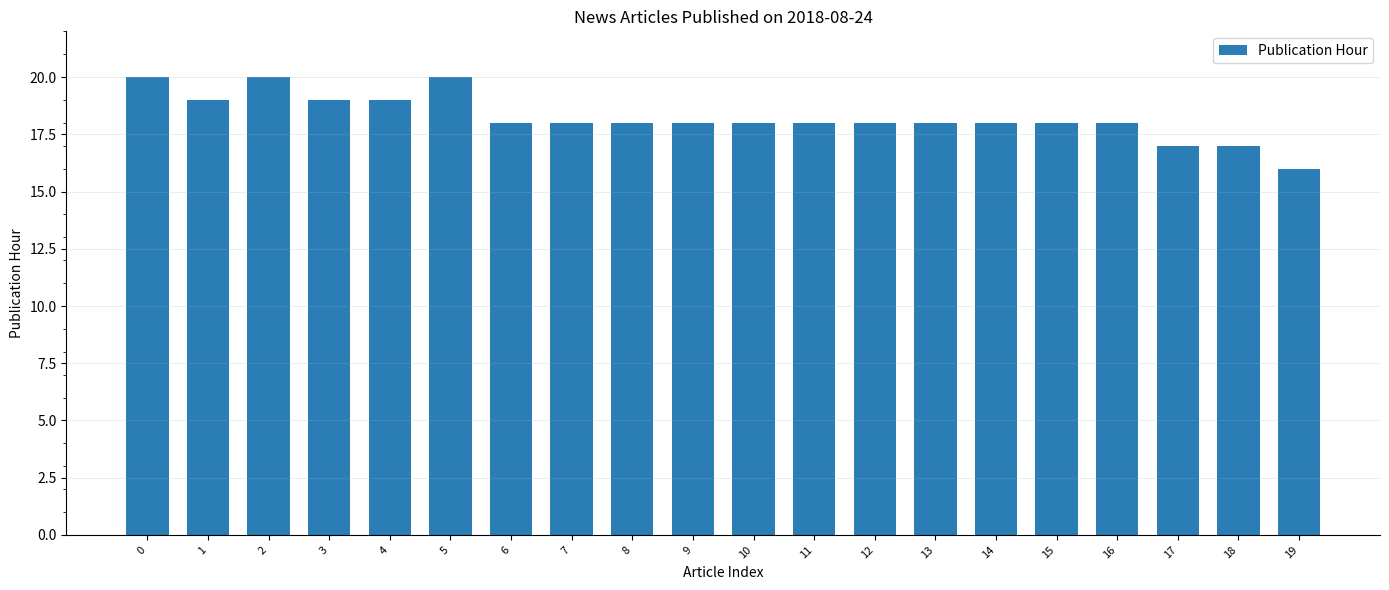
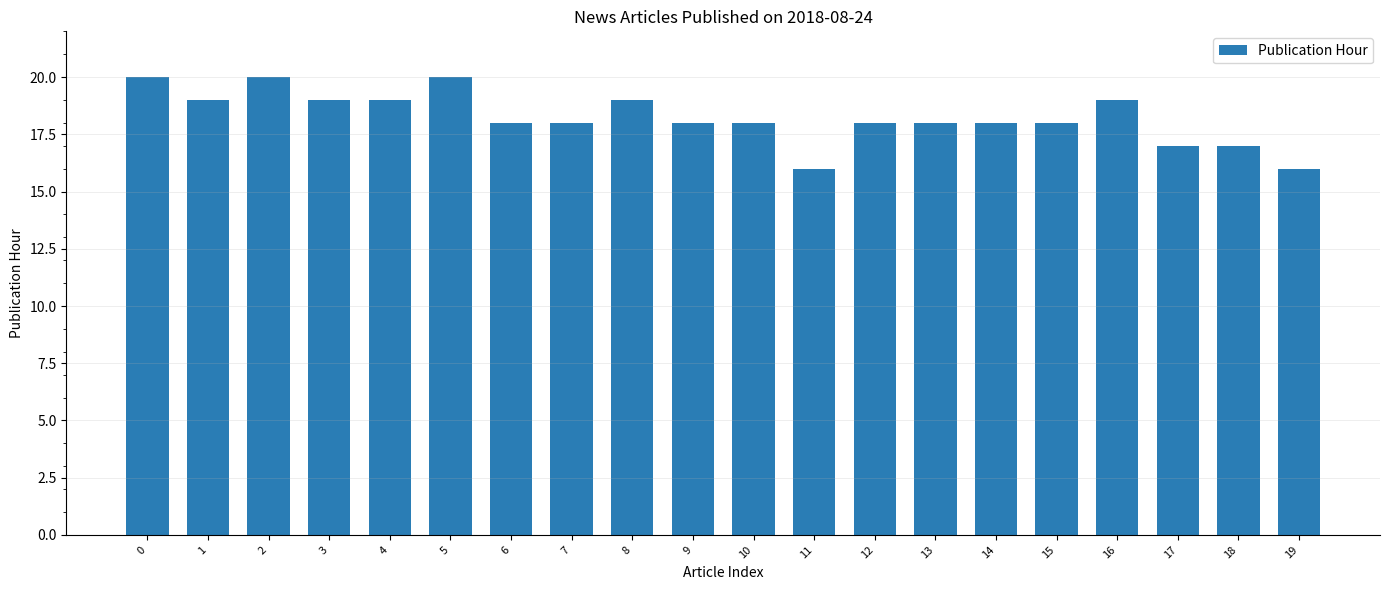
  {
    "0": 20,
    "1": 19,
    "2": 20,
    "3": 19,
    "4": 19,
    "5": 20,
    "6": 18,
    "7": 18,
-   "8": 18,
+   "8": 19,
    "9": 18,
    "10": 18,
-   "11": 18,
+   "11": 16,
    "12": 18,
    "13": 18,
    "14": 18,
    "15": 18,
-   "16": 18,
+   "16": 19,
    "17": 17,
    "18": 17,
    "19": 16
  }
